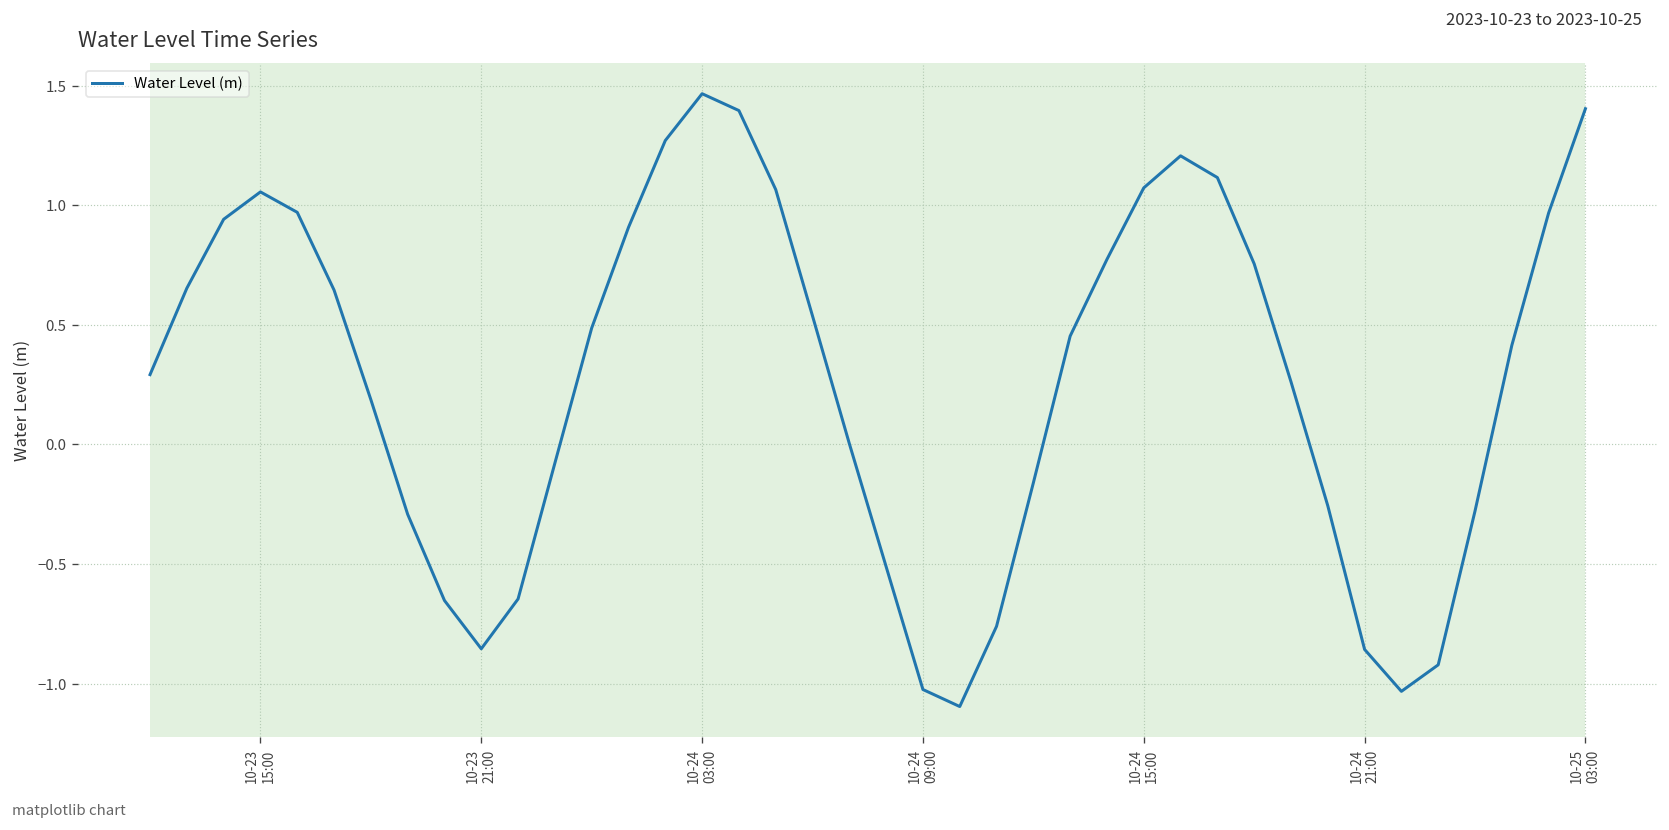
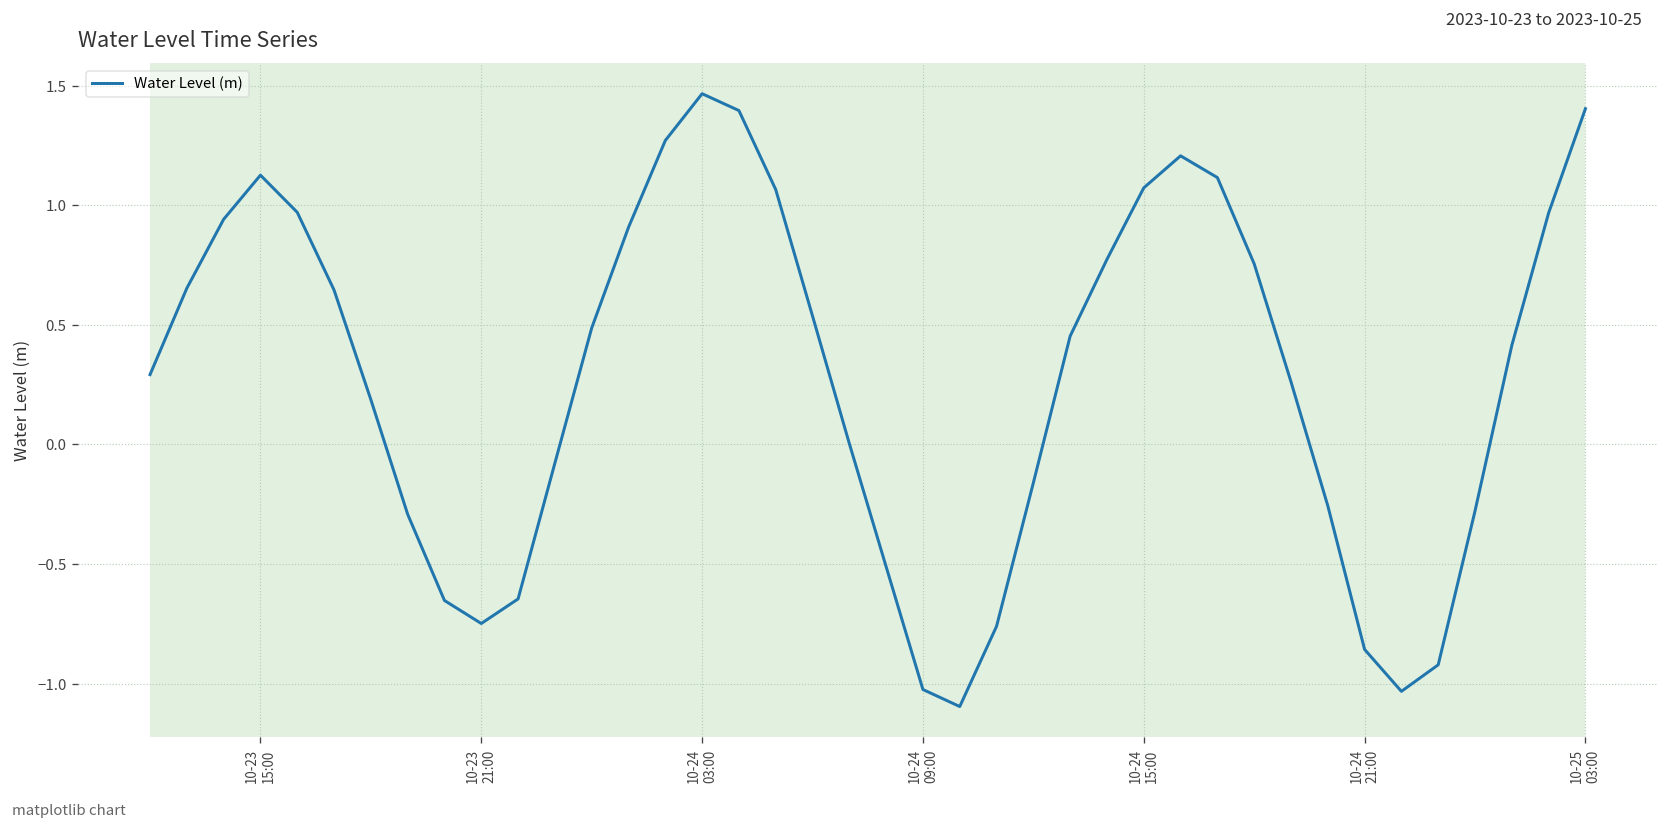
  {
-   "10-23 15:00": 1.06,
-   "10-23 21:00": -0.85,
+   "10-23 15:00": 1.13,
+   "10-23 21:00": -0.75,
    "10-24 03:00": 1.47,
    "10-24 09:00": -1.02,
    "10-24 15:00": 1.07,
    "10-24 21:00": -0.86,
    "10-25 03:00": 1.40
  }
